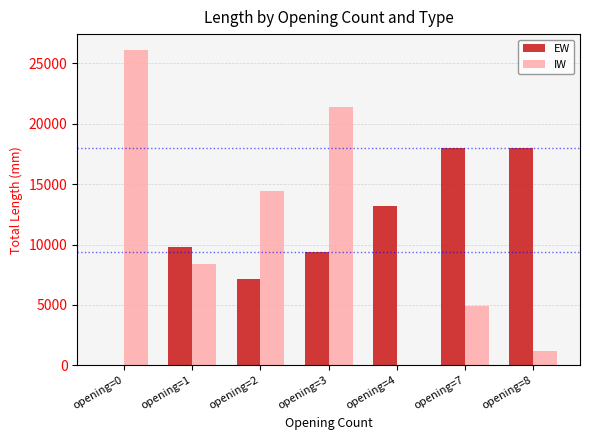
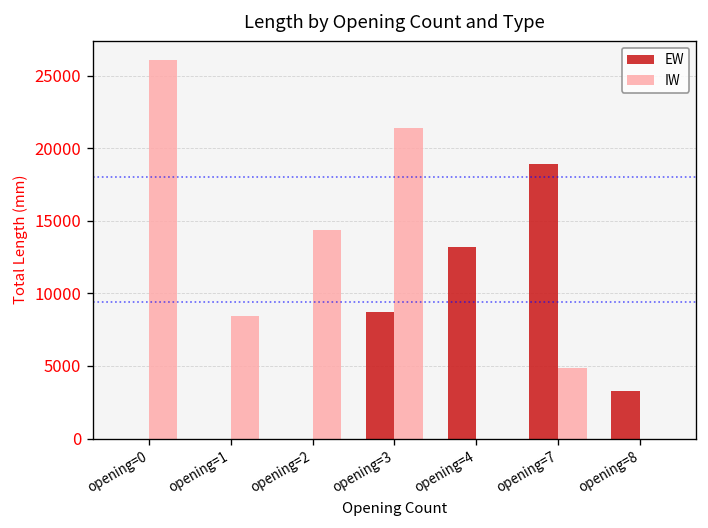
  {
    "EW": {
      "opening=0": 0,
-     "opening=1": 9800,
-     "opening=2": 7100,
-     "opening=3": 9400,
+     "opening=1": 0,
+     "opening=2": 0,
+     "opening=3": 8700,
      "opening=4": 13200,
-     "opening=7": 18000,
-     "opening=8": 18000
+     "opening=7": 18900,
+     "opening=8": 3300
    },
    "IW": {
      "opening=0": 26100,
      "opening=1": 8400,
      "opening=2": 14400,
      "opening=3": 21400,
      "opening=4": 0,
      "opening=7": 4900,
-     "opening=8": 1200
+     "opening=8": 0
    }
  }
